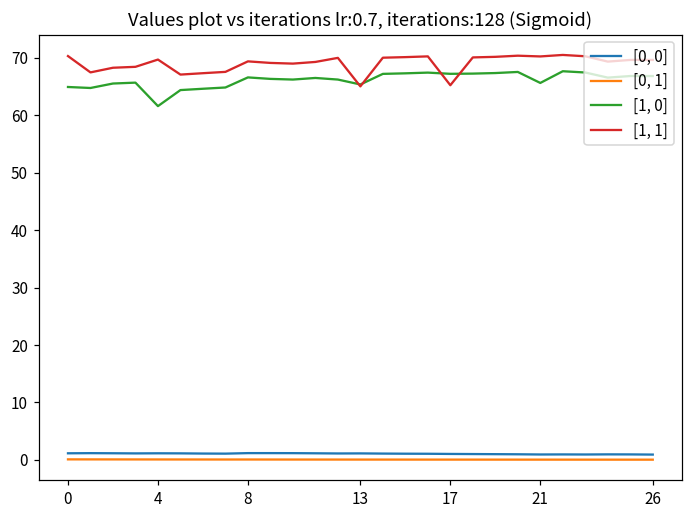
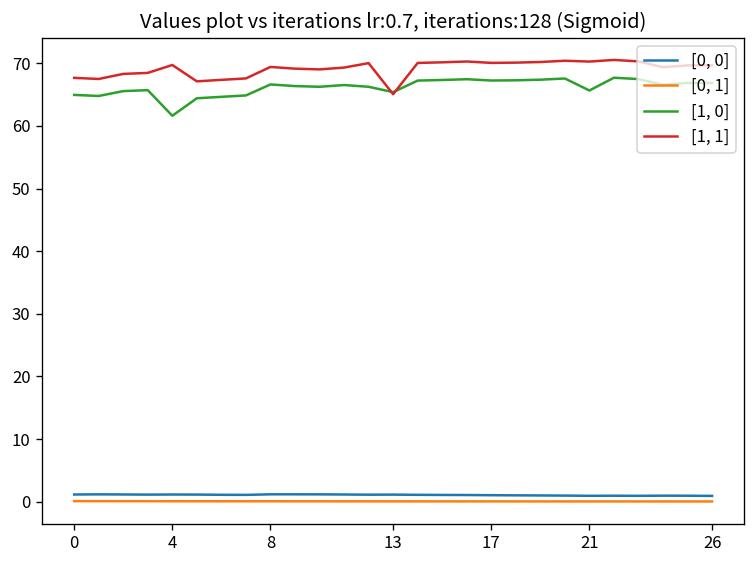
  {
    "[0, 0]": {
      "0": 1,
      "4": 1,
      "8": 1,
      "13": 1,
      "17": 1,
      "21": 1,
      "26": 1
    },
    "[0, 1]": {
      "0": 0,
      "4": 0,
      "8": 0,
      "13": 0,
      "17": 0,
      "21": 0,
      "26": 0
    },
    "[1, 0]": {
      "0": 65,
      "4": 62,
      "8": 67,
      "17": 67,
      "21": 66
    },
    "[1, 1]": {
-     "0": 70,
+     "0": 68,
      "4": 70,
      "8": 69,
-     "17": 65,
+     "17": 70,
      "21": 70
    }
  }
